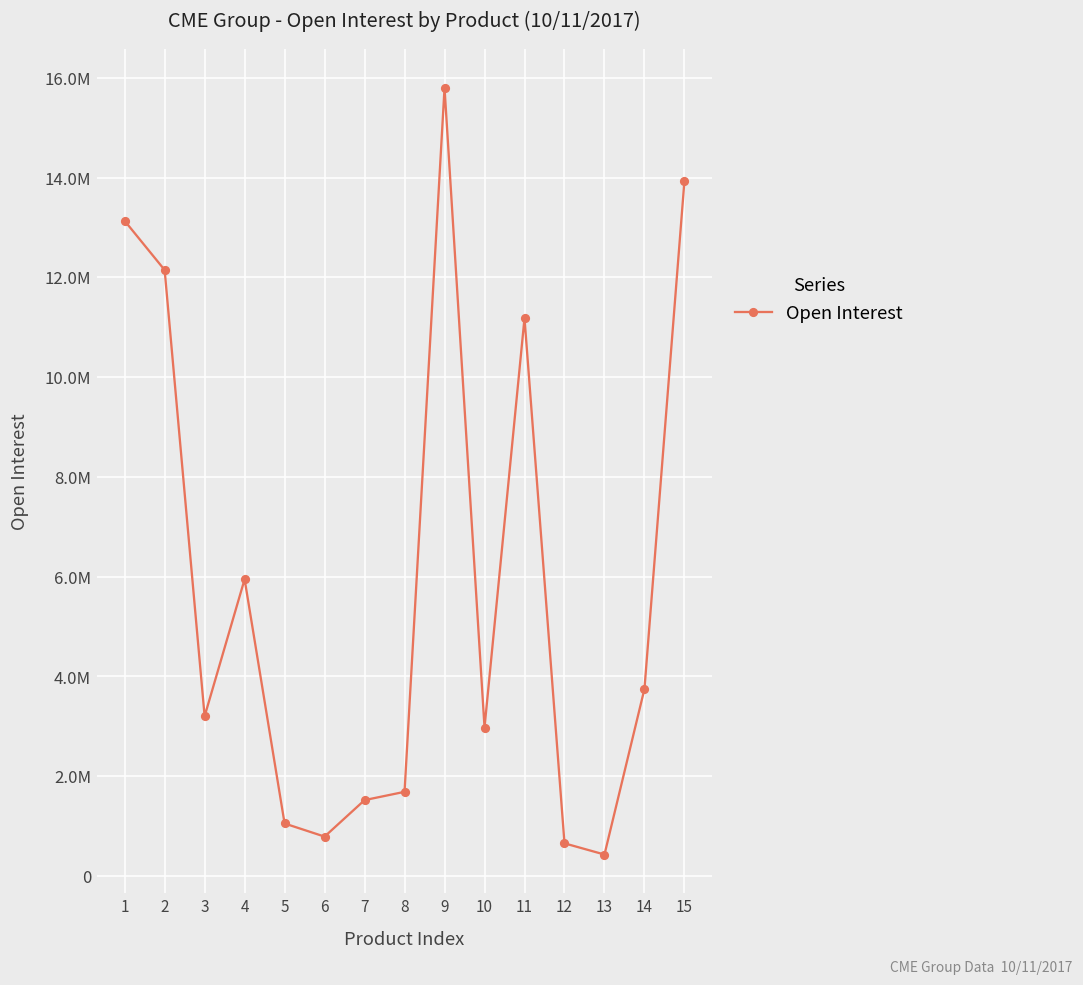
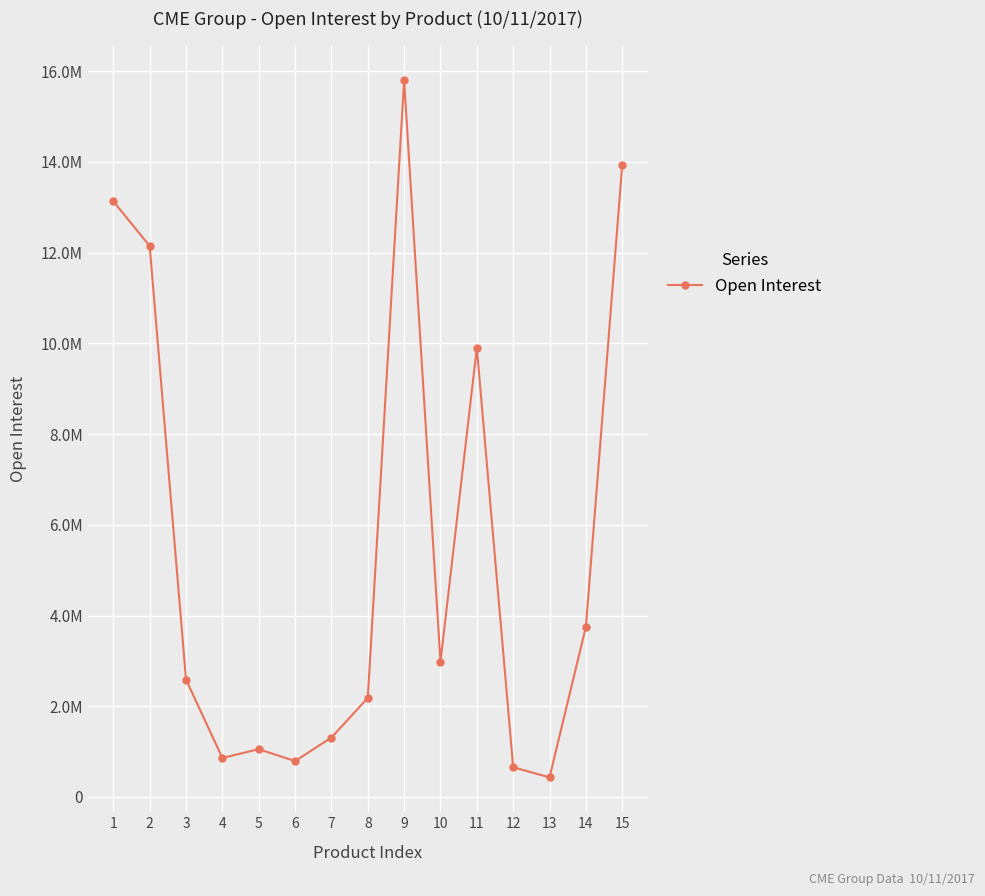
  {
    "1": 13100000,
    "2": 12100000,
-   "3": 3200000,
-   "4": 5900000,
+   "3": 2600000,
+   "4": 900000,
    "5": 1100000,
    "6": 800000,
-   "7": 1500000,
-   "8": 1700000,
+   "7": 1300000,
+   "8": 2200000,
    "9": 15800000,
    "10": 3000000,
-   "11": 11200000,
+   "11": 9900000,
    "12": 700000,
    "13": 400000,
    "14": 3800000,
    "15": 13900000
  }
